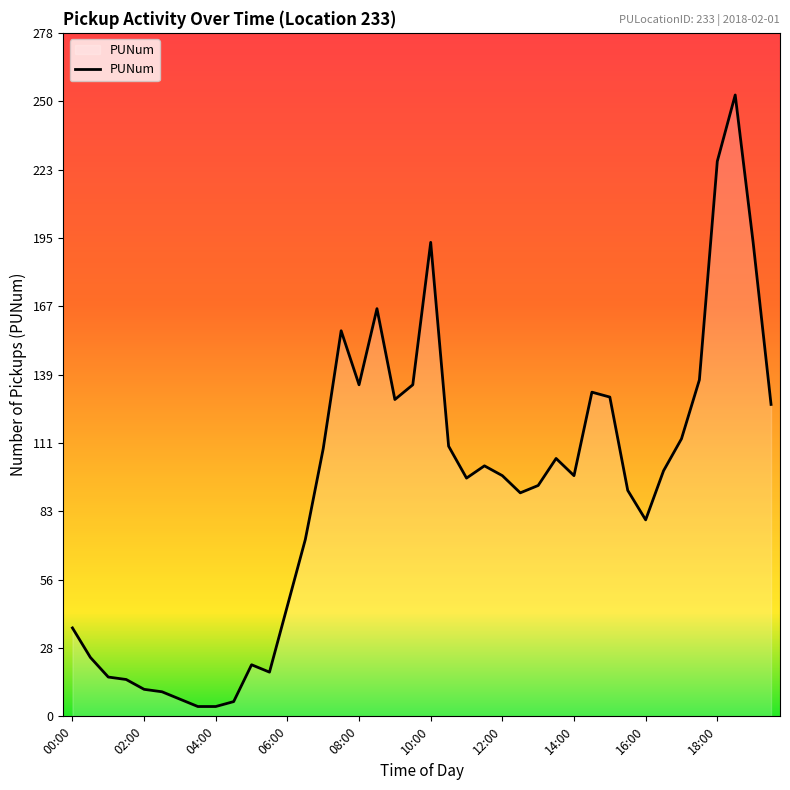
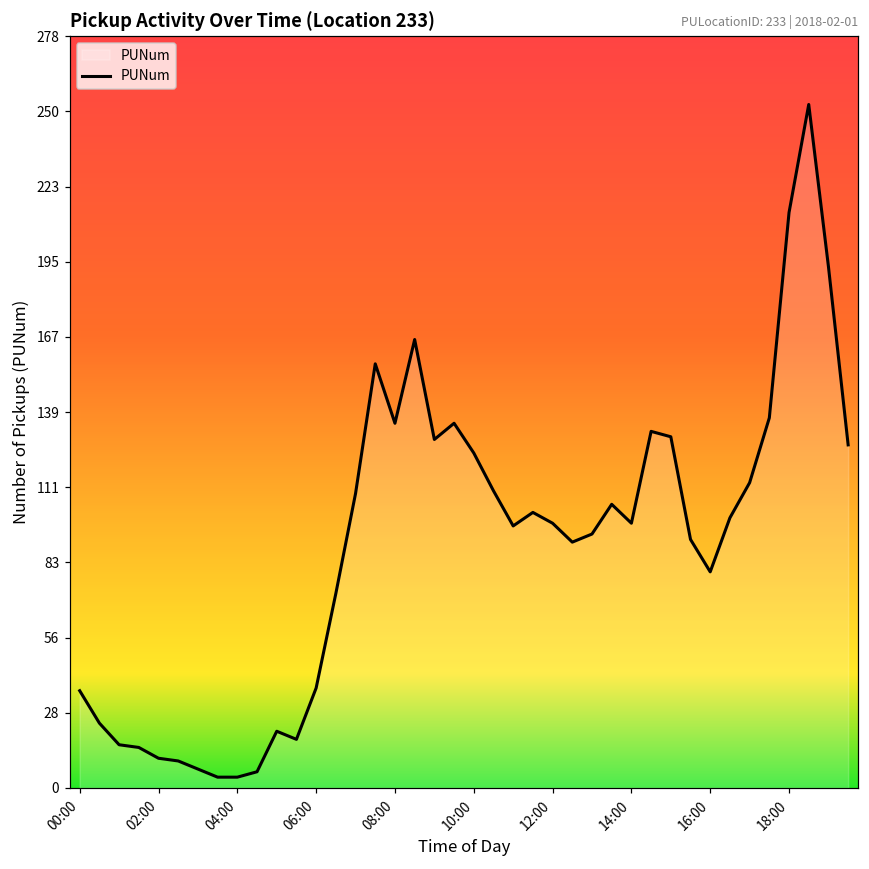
  {
    "00:00": 36,
    "02:00": 11,
    "04:00": 4,
-   "06:00": 45,
+   "06:00": 37,
    "08:00": 135,
-   "10:00": 193,
+   "10:00": 124,
    "12:00": 98,
    "14:00": 98,
    "16:00": 80,
-   "18:00": 226
+   "18:00": 213
  }
